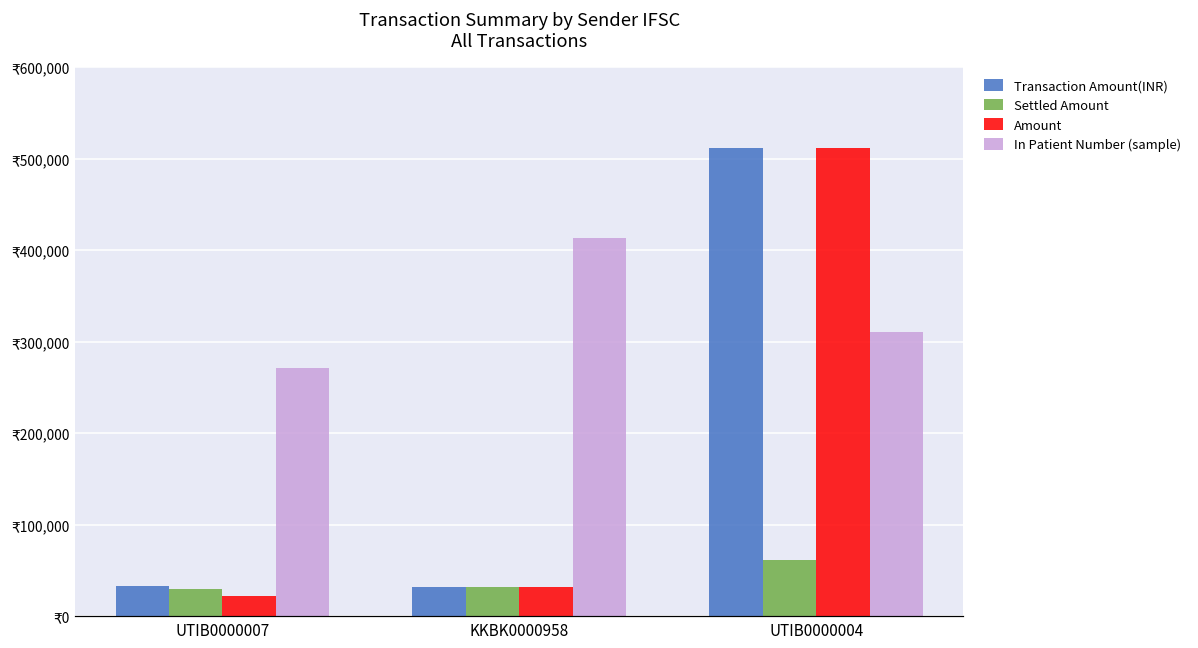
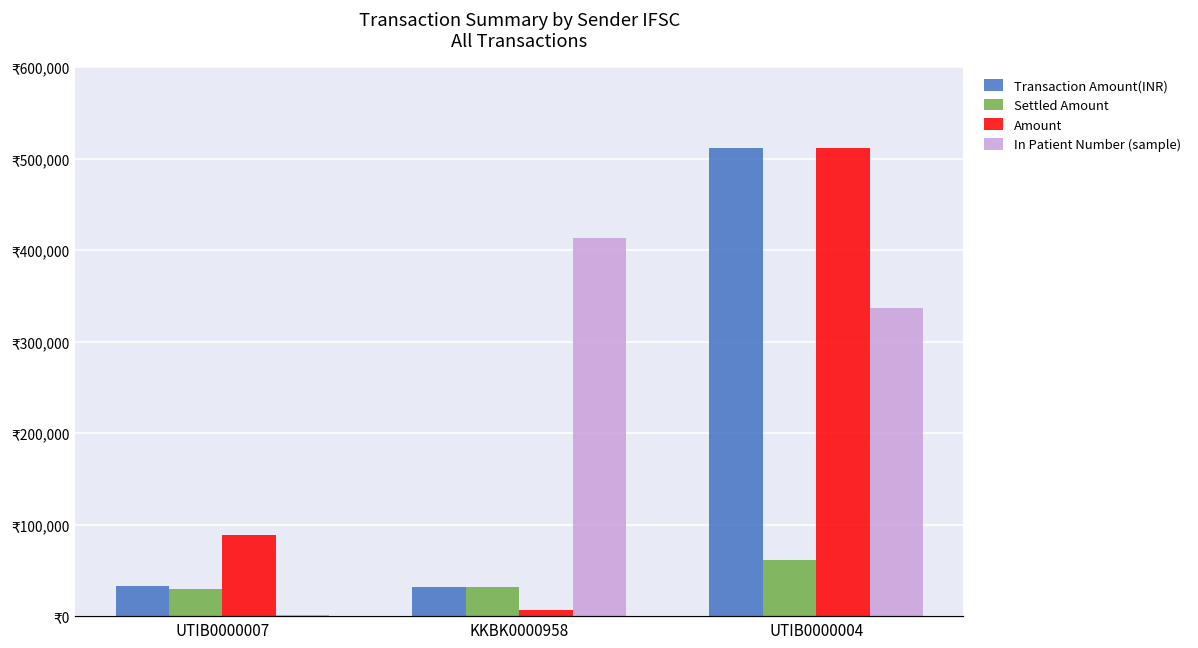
  {
    "Transaction Amount(INR)": {
      "UTIB0000007": "₹30,000",
      "KKBK0000958": "₹30,000",
      "UTIB0000004": "₹510,000"
    },
    "Settled Amount": {
      "UTIB0000007": "₹30,000",
      "KKBK0000958": "₹30,000",
      "UTIB0000004": "₹60,000"
    },
    "Amount": {
-     "UTIB0000007": "₹20,000",
-     "KKBK0000958": "₹30,000",
+     "UTIB0000007": "₹90,000",
+     "KKBK0000958": "₹10,000",
      "UTIB0000004": "₹510,000"
    },
    "In Patient Number (sample)": {
-     "UTIB0000007": "₹270,000",
+     "UTIB0000007": "₹0",
      "KKBK0000958": "₹410,000",
-     "UTIB0000004": "₹310,000"
+     "UTIB0000004": "₹340,000"
    }
  }
